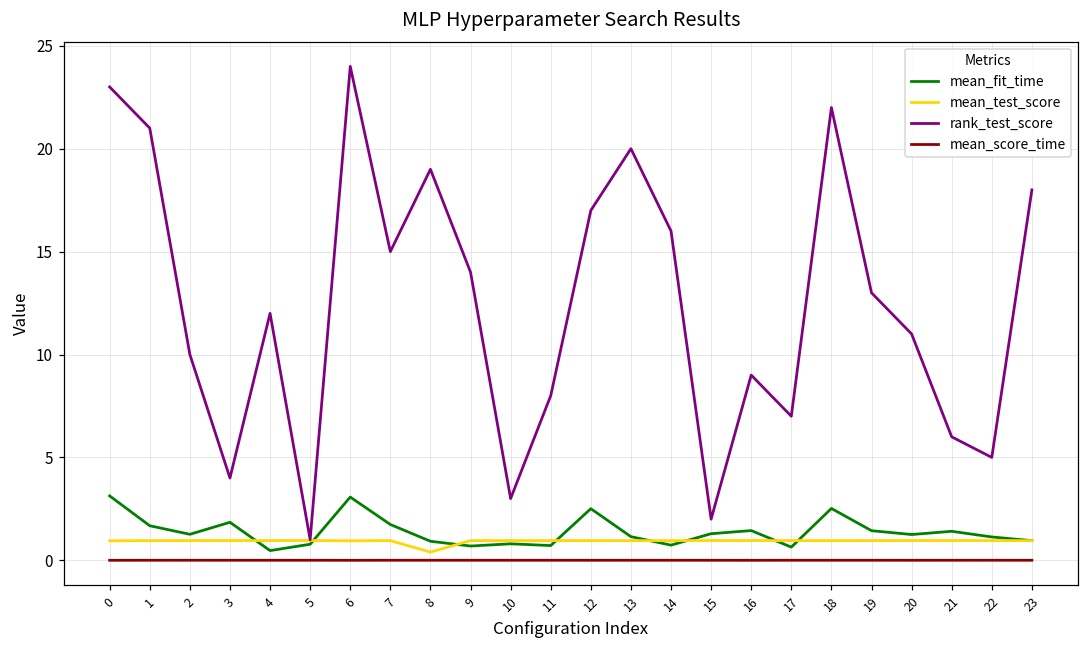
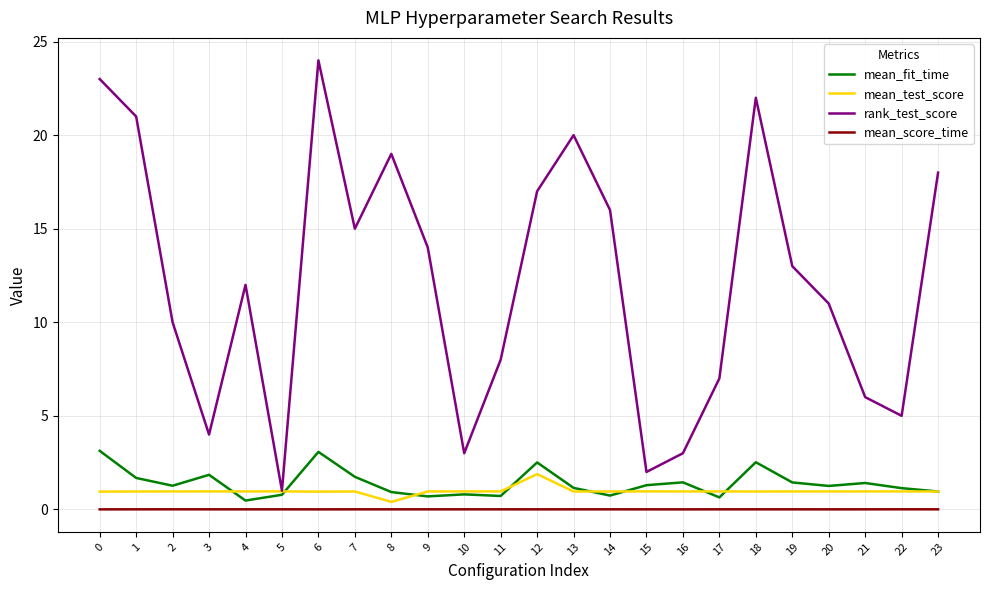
  {
    "mean_fit_time": {
      "0": 3.1,
      "1": 1.7,
      "2": 1.3,
      "3": 1.8,
      "4": 0.5,
      "5": 0.8,
      "6": 3.1,
      "7": 1.7,
      "8": 0.9,
      "9": 0.7,
      "10": 0.8,
      "11": 0.7,
      "12": 2.5,
      "13": 1.1,
      "14": 0.7,
      "15": 1.3,
      "16": 1.4,
      "17": 0.6,
      "18": 2.5,
      "19": 1.4,
      "20": 1.3,
      "21": 1.4,
      "22": 1.1
    },
    "mean_test_score": {
      "0": 0.9,
      "1": 1.0,
      "2": 1.0,
      "3": 1.0,
      "4": 1.0,
      "6": 0.9,
      "7": 1.0,
      "8": 0.4,
      "9": 1.0,
      "10": 1.0,
      "11": 1.0,
-     "12": 1.0,
+     "12": 1.9,
      "13": 1.0,
      "14": 1.0,
      "15": 1.0,
      "16": 1.0,
      "17": 1.0,
      "18": 1.0,
      "19": 1.0,
      "20": 1.0,
      "21": 1.0,
      "22": 1.0
    },
    "rank_test_score": {
      "0": 23,
      "1": 21,
      "2": 10,
      "3": 4,
      "4": 12,
      "6": 24,
      "7": 15,
      "8": 19,
      "9": 14,
      "10": 3,
      "11": 8,
      "12": 17,
      "13": 20,
      "14": 16,
      "15": 2,
-     "16": 9,
+     "16": 3,
      "17": 7,
      "18": 22,
      "19": 13,
      "20": 11,
      "21": 6,
      "22": 5,
      "23": 18
    },
    "mean_score_time": {
      "0": 0.0,
      "1": 0.0,
      "2": 0.0,
      "3": 0.0,
      "4": 0.0,
      "5": 0.0,
      "6": 0.0,
      "7": 0.0,
      "8": 0.0,
      "9": 0.0,
      "10": 0.0,
      "11": 0.0,
      "12": 0.0,
      "13": 0.0,
      "14": 0.0,
      "15": 0.0,
      "16": 0.0,
      "17": 0.0,
      "18": 0.0,
      "19": 0.0,
      "20": 0.0,
      "21": 0.0,
      "22": 0.0,
      "23": 0.0
    }
  }
